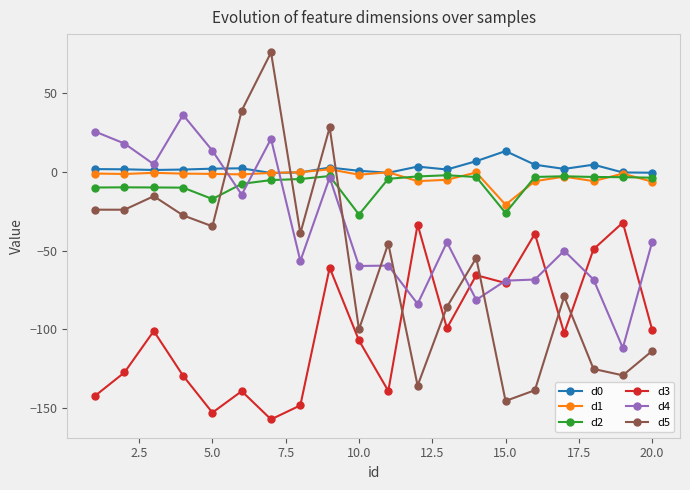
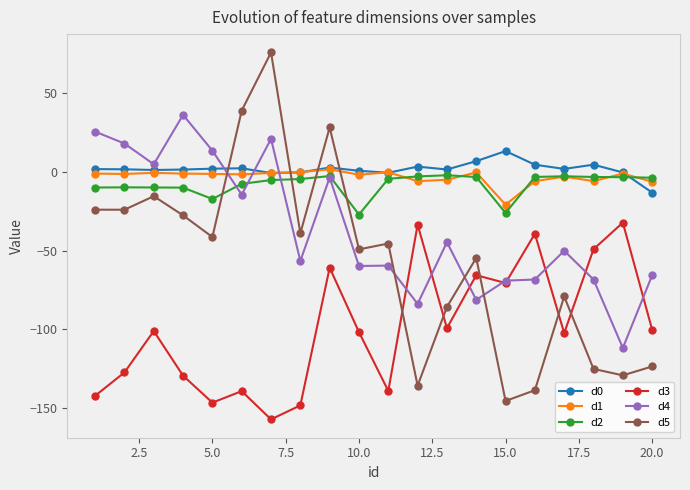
  {
    "d0": {
      "5.0": 2,
      "10.0": 1,
      "15.0": 13,
-     "20.0": 0
+     "20.0": -13
    },
    "d1": {
      "5.0": -1,
      "10.0": -2,
      "15.0": -21,
      "20.0": -6
    },
    "d2": {
      "5.0": -17,
      "10.0": -27,
      "15.0": -26,
      "20.0": -4
    },
    "d3": {
-     "5.0": -153,
-     "10.0": -107,
+     "5.0": -146,
+     "10.0": -102,
      "20.0": -100
    },
    "d4": {
      "5.0": 14,
      "10.0": -60,
-     "20.0": -44
+     "20.0": -66
    },
    "d5": {
-     "5.0": -35,
-     "10.0": -100,
+     "5.0": -41,
+     "10.0": -49,
      "15.0": -145,
-     "20.0": -114
+     "20.0": -124
    }
  }
